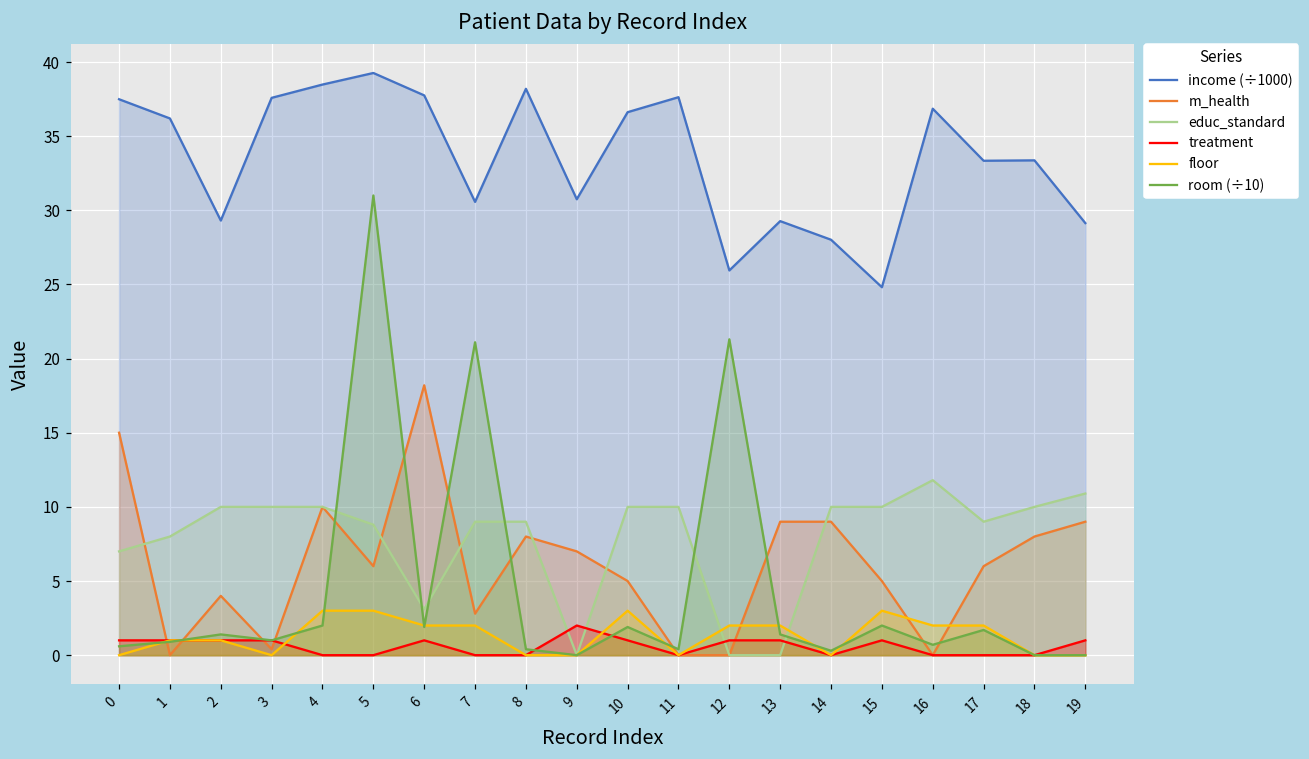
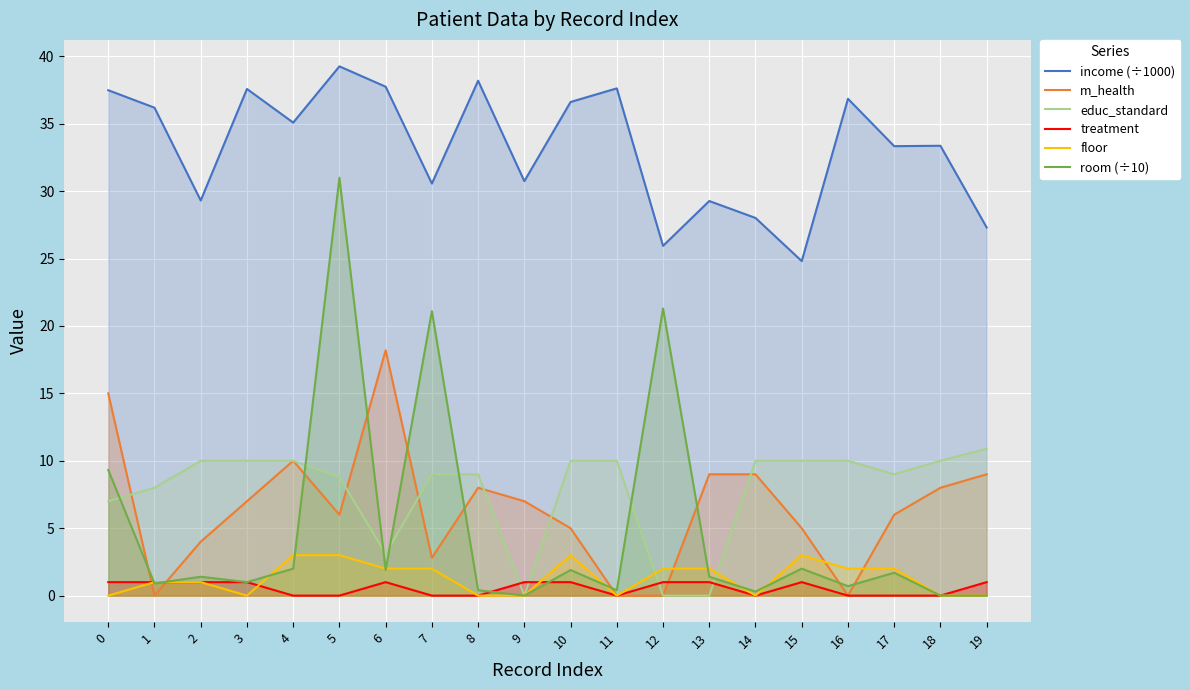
  {
    "income (÷1000)": {
      "0": 37.5,
      "1": 36.2,
      "2": 29.3,
      "3": 37.6,
-     "4": 38.5,
+     "4": 35.1,
      "5": 39.3,
      "6": 37.7,
      "7": 30.6,
      "8": 38.2,
      "9": 30.7,
      "10": 36.6,
      "11": 37.6,
      "12": 25.9,
      "13": 29.3,
      "14": 28.0,
      "15": 24.8,
      "16": 36.9,
      "17": 33.3,
      "18": 33.4,
-     "19": 29.1
+     "19": 27.3
    },
    "m_health": {
      "0": 15.0,
      "1": 0.0,
      "2": 4.0,
-     "3": 0.4,
+     "3": 7.0,
      "5": 6.0,
      "6": 18.2,
      "7": 2.8,
      "8": 8.0,
      "9": 7.0,
      "10": 5.0,
      "13": 9.0,
      "14": 9.0,
      "15": 5.0,
      "17": 6.0,
      "18": 8.0,
      "19": 9.0
    },
    "educ_standard": {
      "0": 7.0,
      "1": 8.0,
      "2": 10.0,
      "3": 10.0,
      "5": 8.8,
      "6": 3.1,
      "7": 9.0,
      "8": 9.0,
      "10": 10.0,
      "11": 10.0,
      "13": 0.0,
      "14": 10.0,
      "15": 10.0,
-     "16": 11.8,
+     "16": 10.0,
      "17": 9.0,
      "18": 10.0,
      "19": 10.9
    },
    "treatment": {
      "0": 1,
      "4": 0,
      "5": 0,
      "6": 1,
      "7": 0,
-     "9": 2,
+     "9": 1,
      "10": 1,
      "12": 1,
      "13": 1,
      "15": 1,
      "17": 0,
      "19": 1
    },
    "floor": {
      "0": 0.0,
      "3": 0.0,
      "4": 3.0,
      "5": 3.0,
      "7": 2.0,
      "10": 3.0,
      "12": 2.0,
      "13": 2.0,
      "15": 3.0,
      "16": 2.0,
      "17": 2.0
    },
    "room (÷10)": {
-     "0": 0.6,
+     "0": 9.3,
      "2": 1.4,
      "4": 2.0,
      "5": 31.0,
      "7": 21.1,
      "8": 0.4,
      "10": 1.9,
      "11": 0.4,
      "12": 21.3,
      "13": 1.4,
      "14": 0.3,
      "15": 2.0,
      "16": 0.7,
      "17": 1.7
    }
  }
